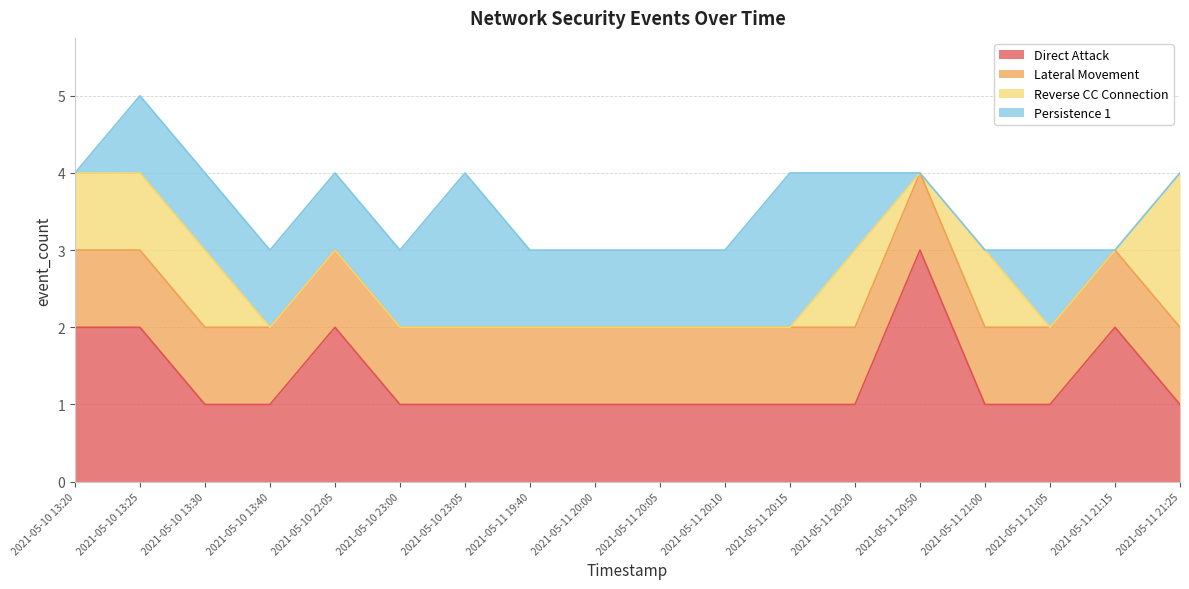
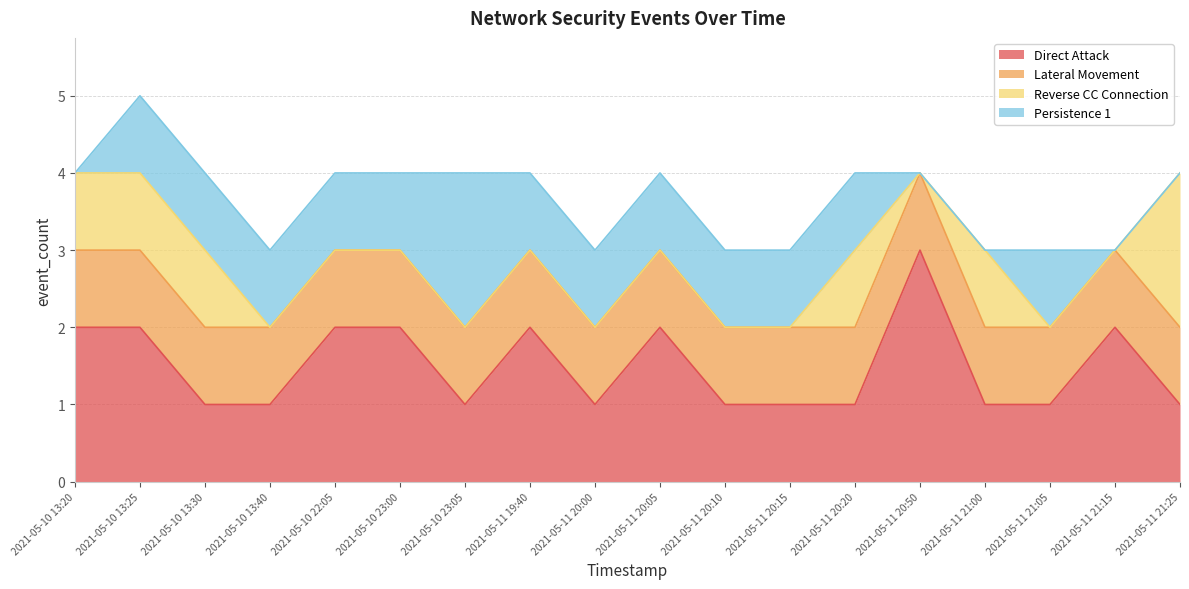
  {
    "Direct Attack": {
      "2021-05-10 13:20": 2,
      "2021-05-10 13:25": 2,
      "2021-05-10 13:30": 1,
      "2021-05-10 13:40": 1,
      "2021-05-10 22:05": 2,
-     "2021-05-10 23:00": 1,
+     "2021-05-10 23:00": 2,
      "2021-05-10 23:05": 1,
-     "2021-05-11 19:40": 1,
+     "2021-05-11 19:40": 2,
      "2021-05-11 20:00": 1,
-     "2021-05-11 20:05": 1,
+     "2021-05-11 20:05": 2,
      "2021-05-11 20:10": 1,
      "2021-05-11 20:15": 1,
      "2021-05-11 20:20": 1,
      "2021-05-11 20:50": 3,
      "2021-05-11 21:00": 1,
      "2021-05-11 21:05": 1,
      "2021-05-11 21:15": 2,
      "2021-05-11 21:25": 1
    },
    "Lateral Movement": {
      "2021-05-10 13:20": 1,
      "2021-05-10 13:25": 1,
      "2021-05-10 13:30": 1,
      "2021-05-11 20:20": 1,
      "2021-05-11 21:00": 1,
      "2021-05-11 21:25": 1
    },
    "Reverse CC Connection": {
      "2021-05-10 13:25": 1,
      "2021-05-10 13:30": 1,
      "2021-05-11 20:20": 1
    },
    "Persistence 1": {
      "2021-05-10 13:25": 1,
      "2021-05-10 13:30": 1,
      "2021-05-10 13:40": 1,
      "2021-05-10 22:05": 1,
      "2021-05-10 23:00": 1,
      "2021-05-10 23:05": 2,
      "2021-05-11 19:40": 1,
      "2021-05-11 20:00": 1,
      "2021-05-11 20:05": 1,
      "2021-05-11 20:10": 1,
-     "2021-05-11 20:15": 2,
+     "2021-05-11 20:15": 1,
      "2021-05-11 20:20": 1,
      "2021-05-11 21:05": 1
    }
  }
